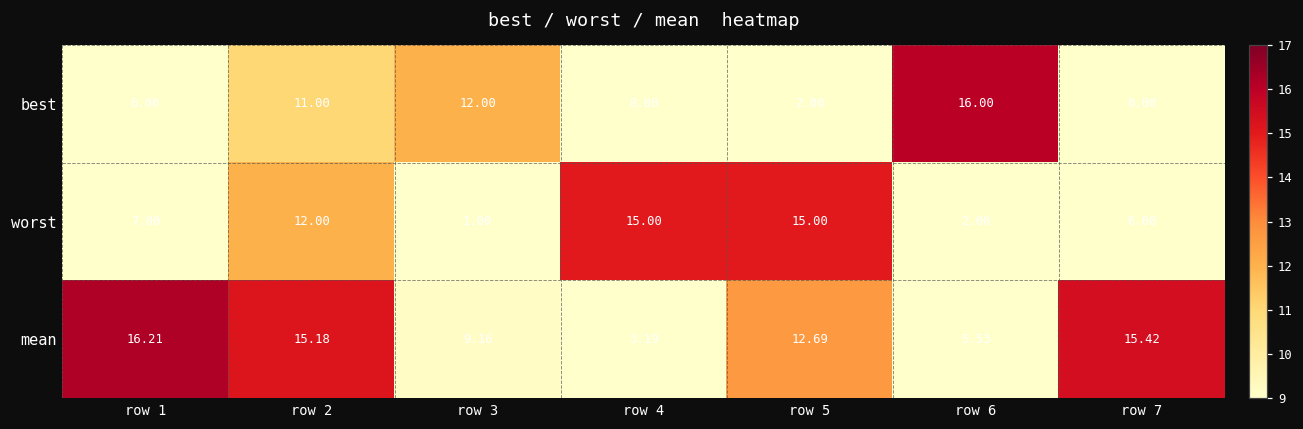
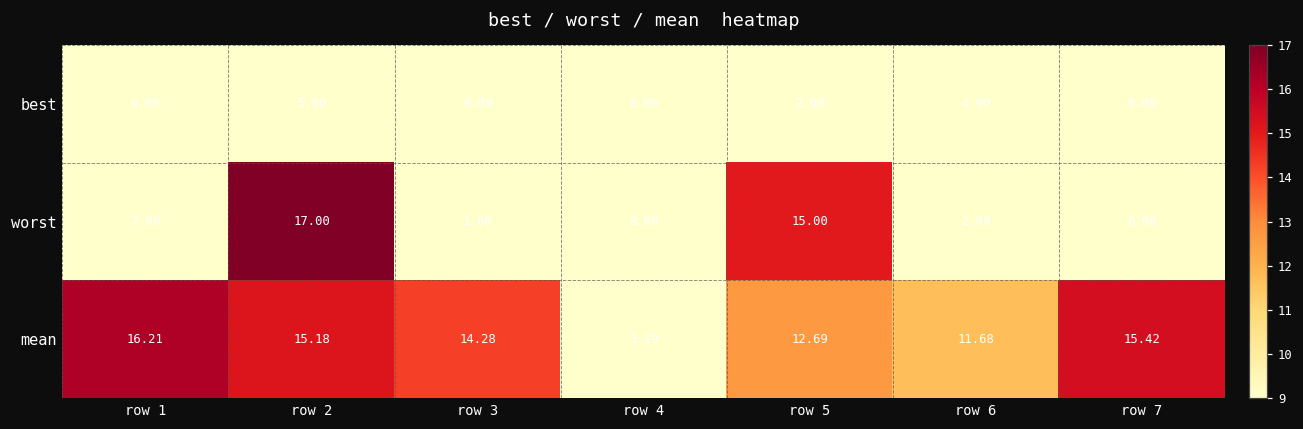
  {
    "best": {
      "row 1": 6.00,
-     "row 2": 11.00,
-     "row 3": 12.00,
+     "row 2": 5.00,
+     "row 3": 8.00,
      "row 4": 8.00,
      "row 5": 2.00,
-     "row 6": 16.00,
+     "row 6": 4.00,
      "row 7": 0.00
    },
    "worst": {
      "row 1": 7.00,
-     "row 2": 12.00,
+     "row 2": 17.00,
      "row 3": 1.00,
-     "row 4": 15.00,
+     "row 4": 8.00,
      "row 5": 15.00,
      "row 6": 2.00,
      "row 7": 6.00
    },
    "mean": {
      "row 1": 16.21,
      "row 2": 15.18,
-     "row 3": 9.16,
+     "row 3": 14.28,
      "row 4": 3.19,
      "row 5": 12.69,
-     "row 6": 5.53,
+     "row 6": 11.68,
      "row 7": 15.42
    }
  }
